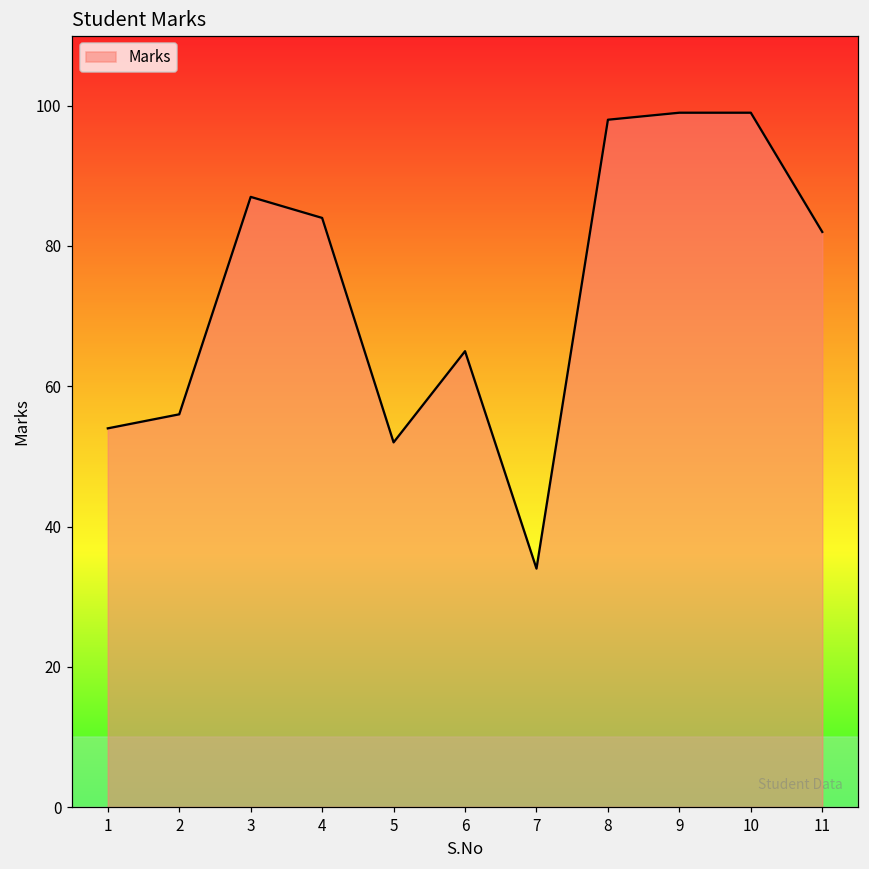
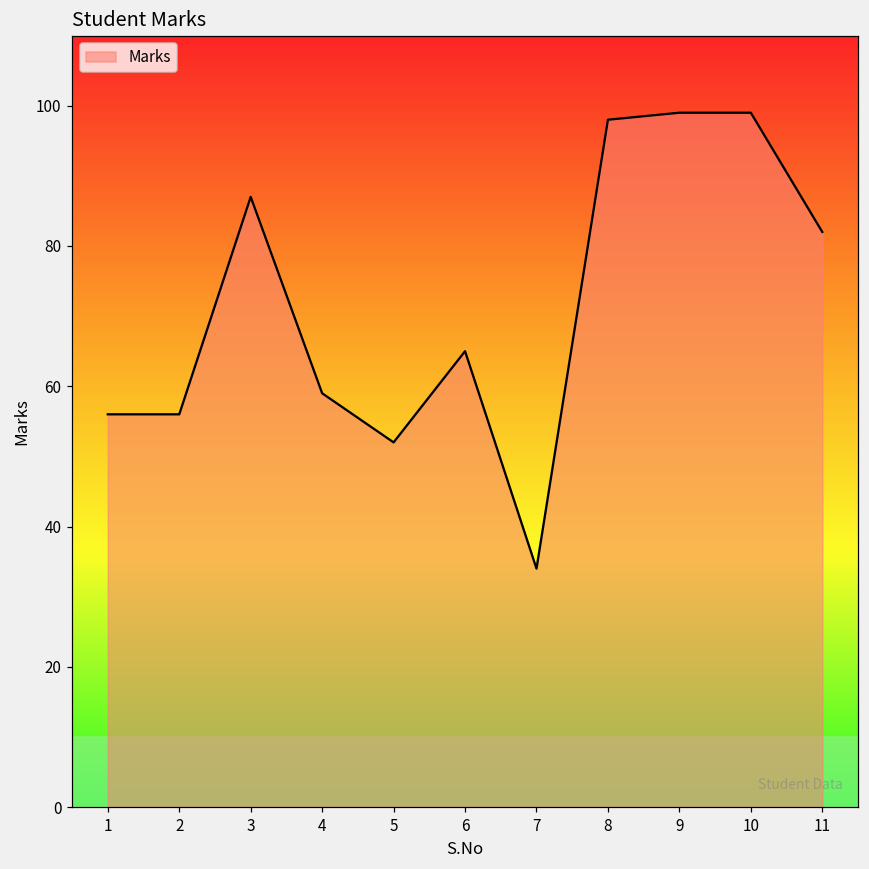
  {
-   "1": 54,
+   "1": 56,
    "2": 56,
    "3": 87,
-   "4": 84,
+   "4": 59,
    "5": 52,
    "6": 65,
    "7": 34,
    "8": 98,
    "9": 99,
    "10": 99,
    "11": 82
  }
